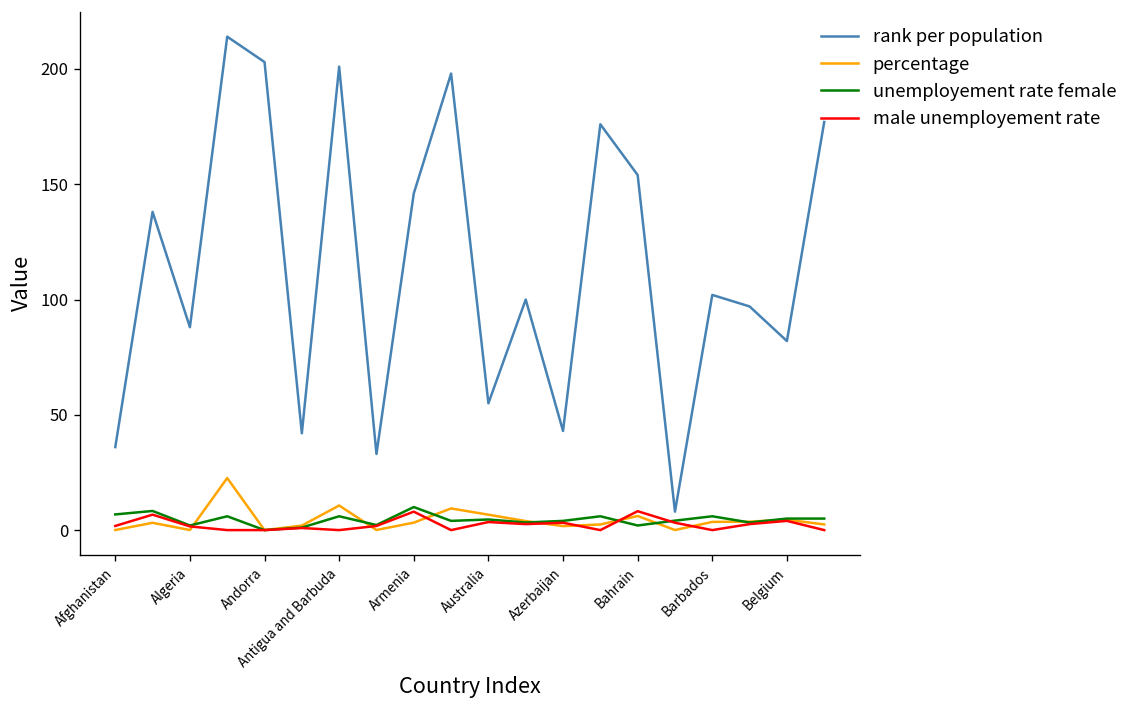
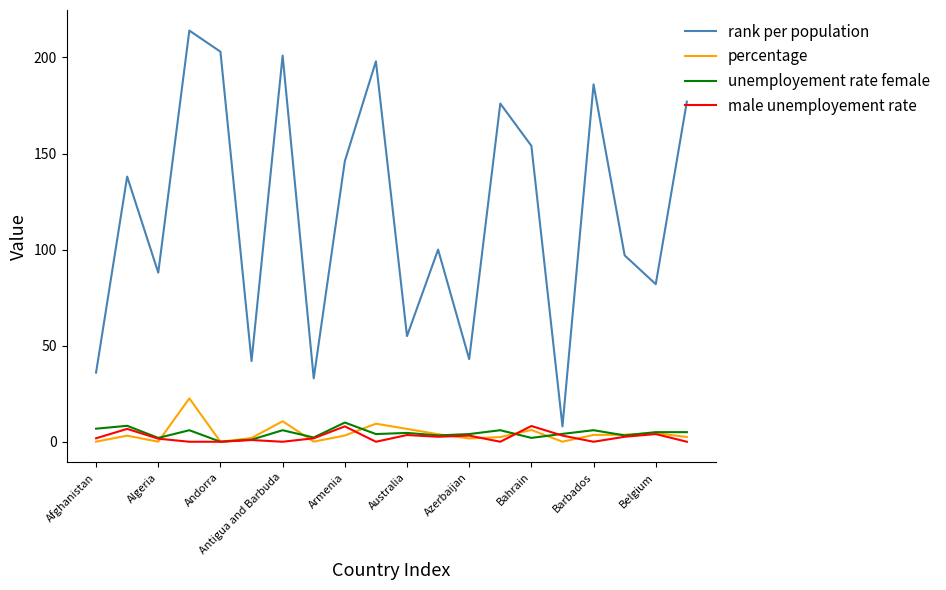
  {
    "rank per population": {
      "Afghanistan": 36,
      "Algeria": 88,
      "Andorra": 203,
      "Antigua and Barbuda": 201,
      "Armenia": 146,
      "Australia": 55,
      "Azerbaijan": 43,
      "Bahrain": 154,
-     "Barbados": 102,
+     "Barbados": 186,
      "Belgium": 82
    },
    "percentage": {
      "Afghanistan": 0,
      "Algeria": 0,
      "Antigua and Barbuda": 11,
      "Armenia": 3,
      "Australia": 7,
      "Azerbaijan": 2,
      "Bahrain": 6,
      "Barbados": 4
    },
    "unemployement rate female": {
      "Afghanistan": 7,
      "Antigua and Barbuda": 6,
      "Armenia": 10,
      "Bahrain": 2,
      "Barbados": 6
    },
    "male unemployement rate": {
      "Afghanistan": 2,
      "Antigua and Barbuda": 0,
      "Armenia": 8,
      "Bahrain": 8,
      "Barbados": 0
    }
  }
